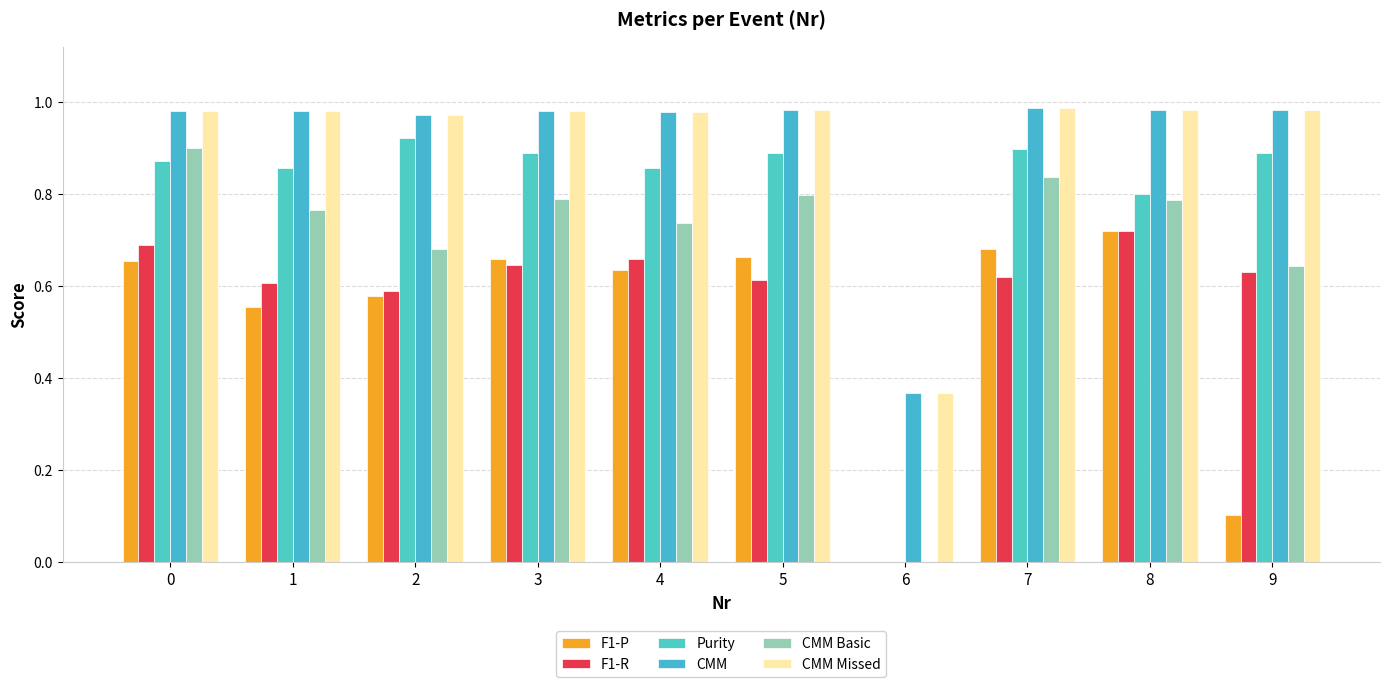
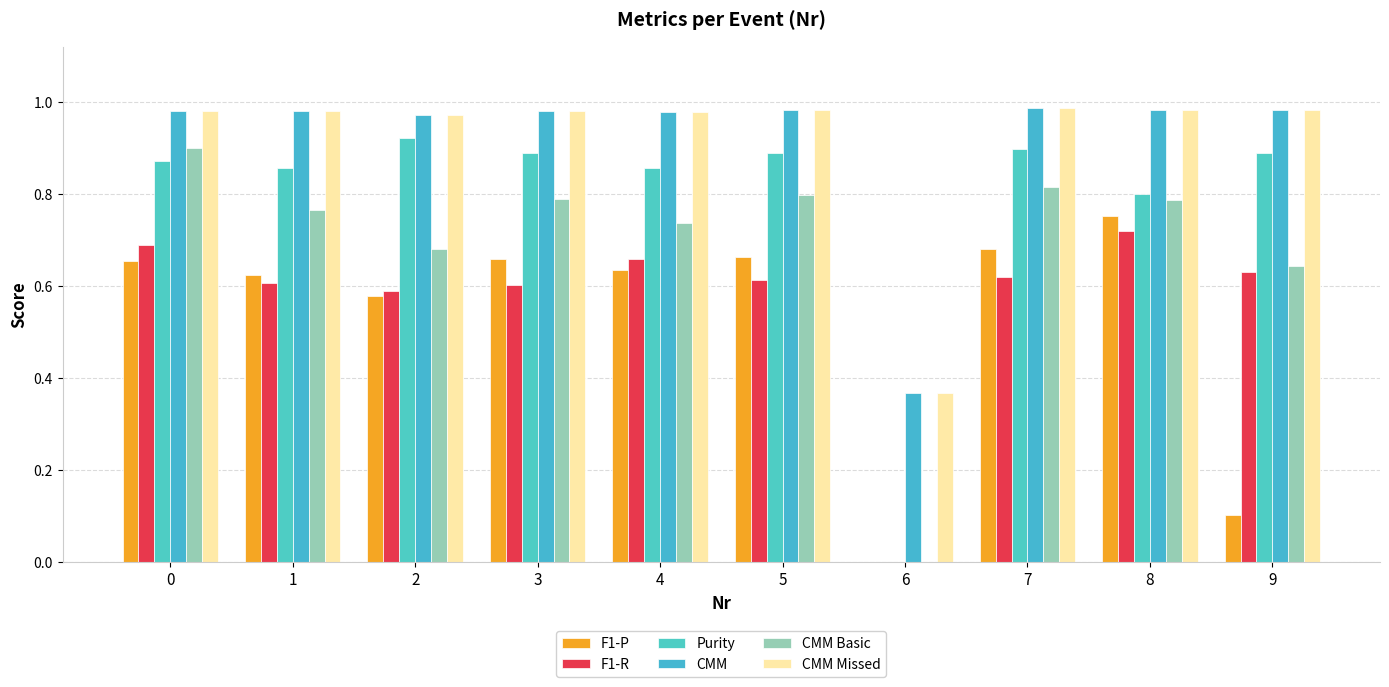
  {
    "F1-P": {
      "0": 0.65,
-     "1": 0.55,
+     "1": 0.62,
      "2": 0.58,
      "3": 0.66,
      "4": 0.64,
      "5": 0.66,
      "6": 0.00,
      "7": 0.68,
-     "8": 0.72,
+     "8": 0.75,
      "9": 0.10
    },
    "F1-R": {
      "0": 0.69,
      "1": 0.61,
      "2": 0.59,
-     "3": 0.65,
+     "3": 0.60,
      "4": 0.66,
      "5": 0.61,
      "6": 0.00,
      "7": 0.62,
      "8": 0.72,
      "9": 0.63
    },
    "CMM Basic": {
      "0": 0.90,
      "1": 0.76,
      "2": 0.68,
      "3": 0.79,
      "4": 0.74,
      "5": 0.80,
      "6": 0.00,
-     "7": 0.84,
+     "7": 0.82,
      "8": 0.79,
      "9": 0.64
    },
    "CMM Missed": {
      "0": 0.98,
      "1": 0.98,
      "2": 0.97,
      "3": 0.98,
      "4": 0.98,
      "5": 0.98,
      "6": 0.37,
      "7": 0.99,
      "8": 0.98,
      "9": 0.98
    }
  }
